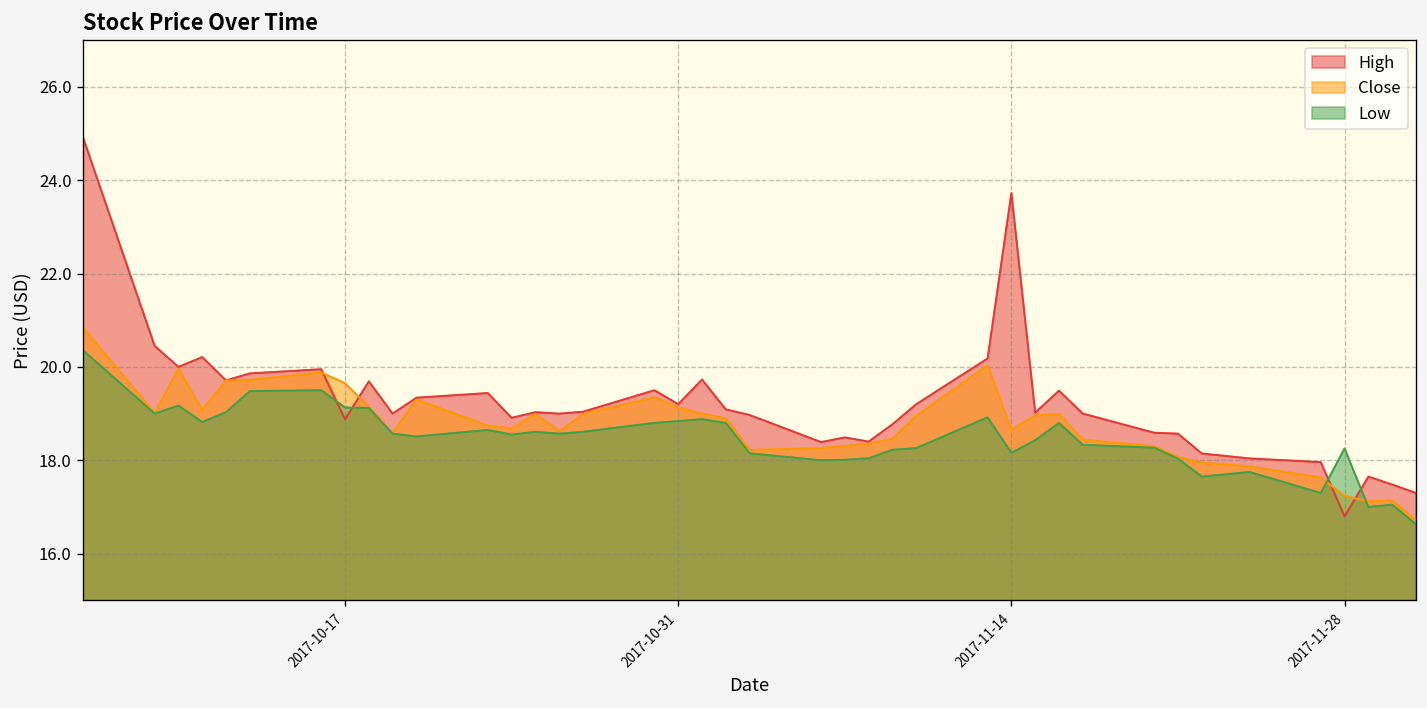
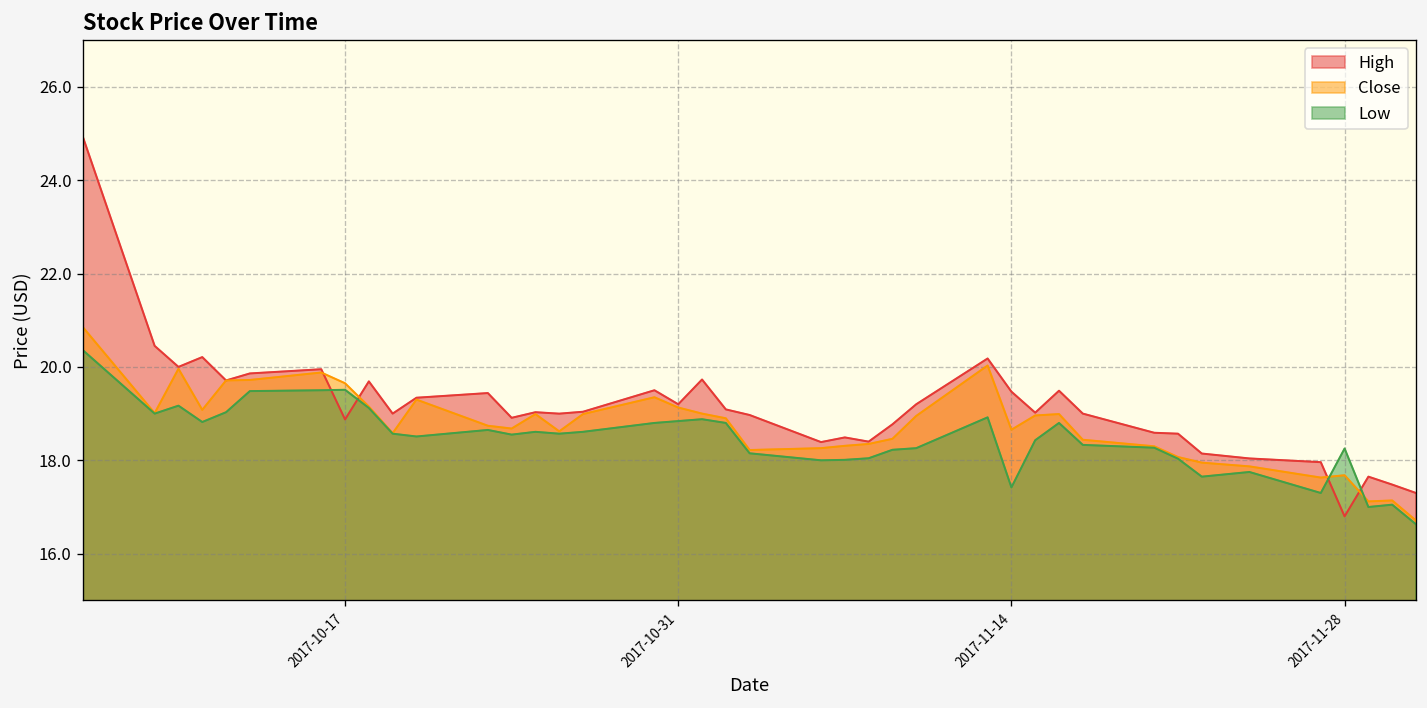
  {
    "High": {
      "2017-10-17": 18.9,
      "2017-10-31": 19.2,
-     "2017-11-14": 23.7,
+     "2017-11-14": 19.5,
      "2017-11-28": 16.8
    },
    "Close": {
      "2017-10-17": 19.7,
      "2017-10-31": 19.1,
      "2017-11-14": 18.7,
-     "2017-11-28": 17.2
+     "2017-11-28": 17.7
    },
    "Low": {
-     "2017-10-17": 19.1,
+     "2017-10-17": 19.5,
      "2017-10-31": 18.8,
-     "2017-11-14": 18.2,
+     "2017-11-14": 17.4,
      "2017-11-28": 18.3
    }
  }
